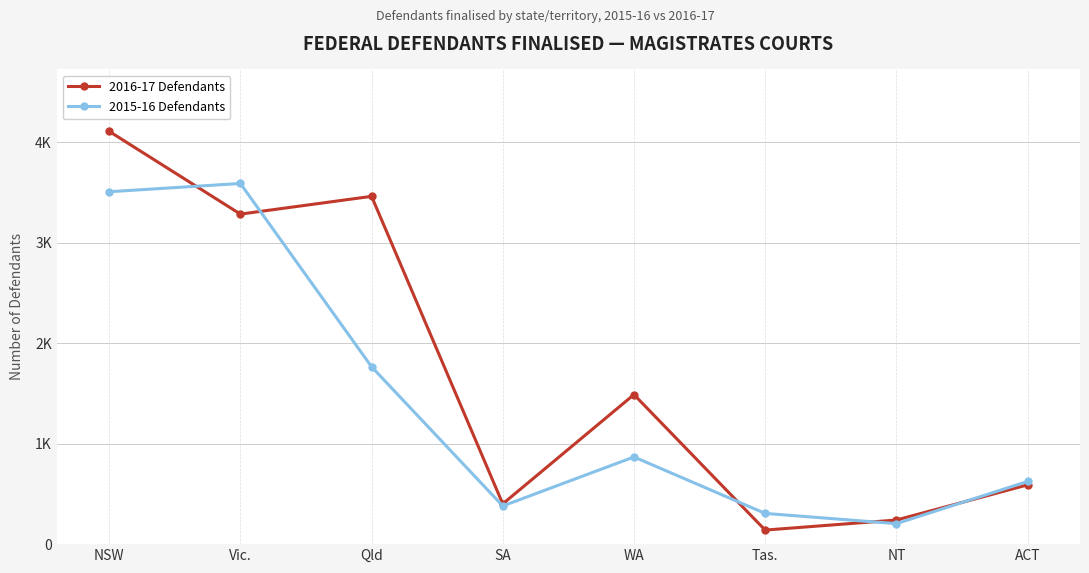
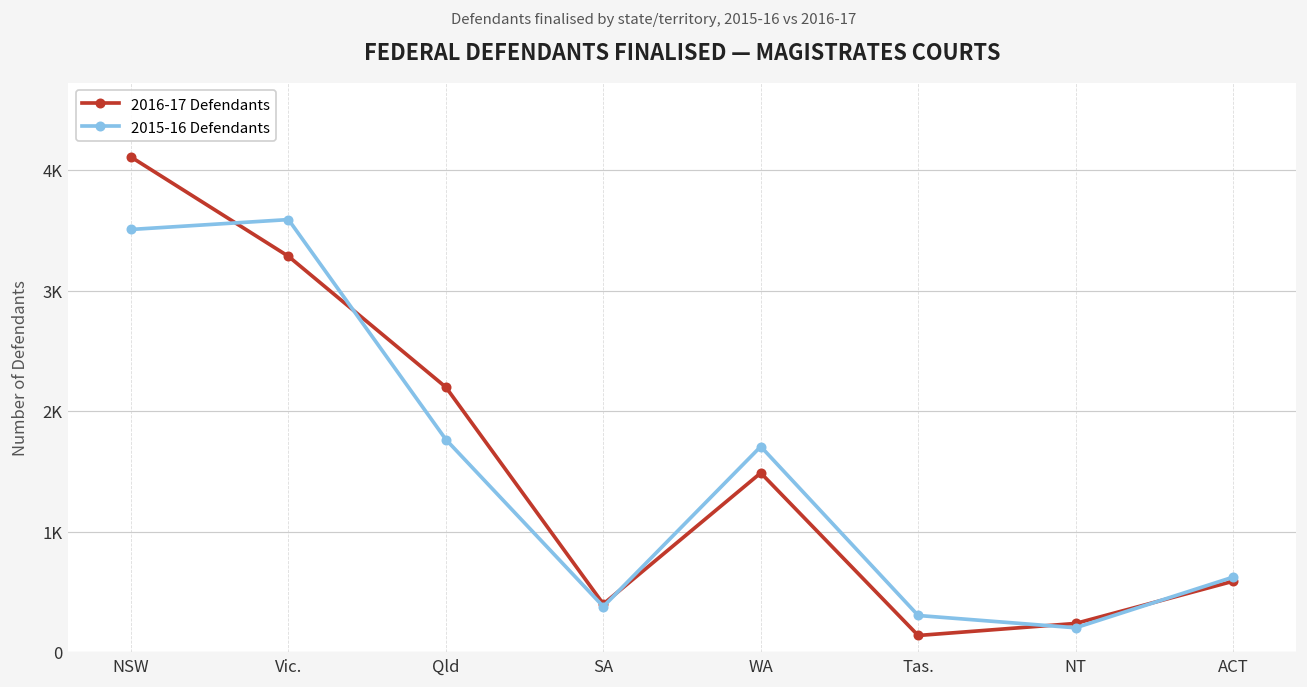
  {
    "2016-17 Defendants": {
      "NSW": 4110,
      "Vic.": 3290,
-     "Qld": 3460,
+     "Qld": 2200,
      "WA": 1490,
      "Tas.": 140,
      "NT": 240,
      "ACT": 590
    },
    "2015-16 Defendants": {
      "NSW": 3510,
      "Vic.": 3590,
      "Qld": 1770,
-     "WA": 870,
+     "WA": 1710,
      "Tas.": 310,
      "NT": 200,
      "ACT": 620
    }
  }
